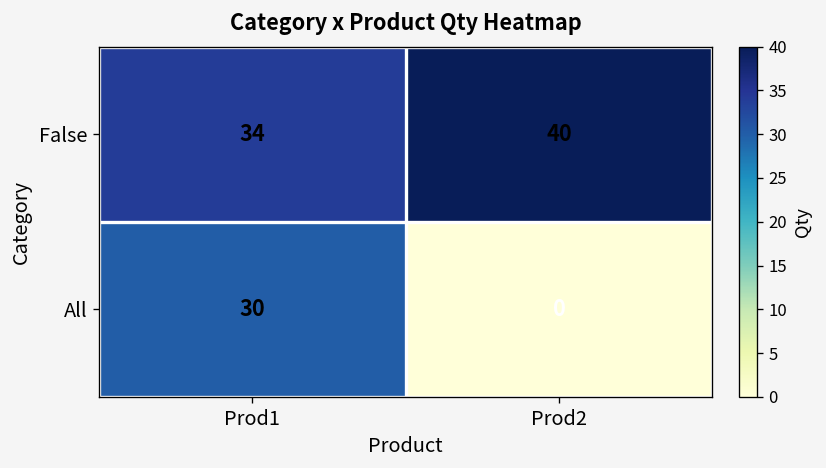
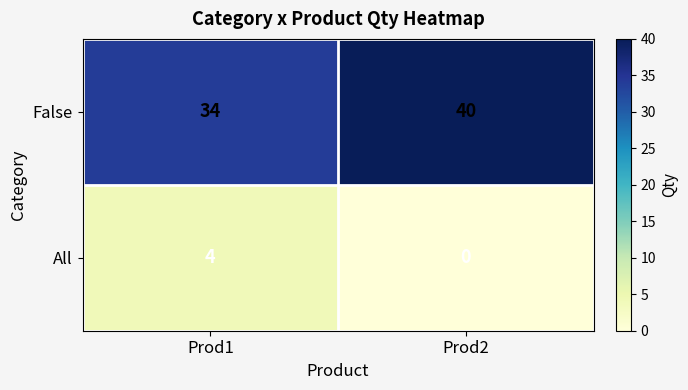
  {
    "False": {
      "Prod1": 34,
      "Prod2": 40
    },
    "All": {
-     "Prod1": 30
+     "Prod1": 4
    }
  }
